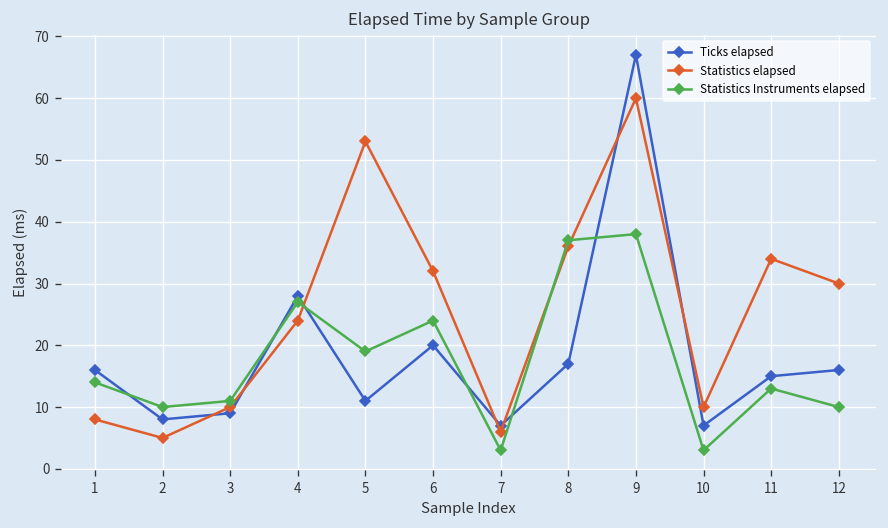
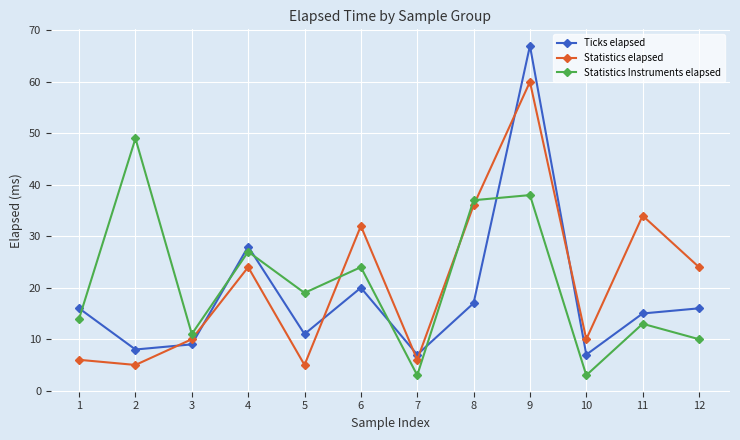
  {
    "Ticks elapsed": {
      "1": 16,
      "2": 8,
      "3": 9,
      "4": 28,
      "5": 11,
      "6": 20,
      "7": 7,
      "8": 17,
      "9": 67,
      "10": 7,
      "11": 15,
      "12": 16
    },
    "Statistics elapsed": {
-     "1": 8,
+     "1": 6,
      "2": 5,
      "3": 10,
      "4": 24,
-     "5": 53,
+     "5": 5,
      "6": 32,
      "7": 6,
      "8": 36,
      "9": 60,
      "10": 10,
      "11": 34,
-     "12": 30
+     "12": 24
    },
    "Statistics Instruments elapsed": {
      "1": 14,
-     "2": 10,
+     "2": 49,
      "3": 11,
      "4": 27,
      "5": 19,
      "6": 24,
      "7": 3,
      "8": 37,
      "9": 38,
      "10": 3,
      "11": 13,
      "12": 10
    }
  }
